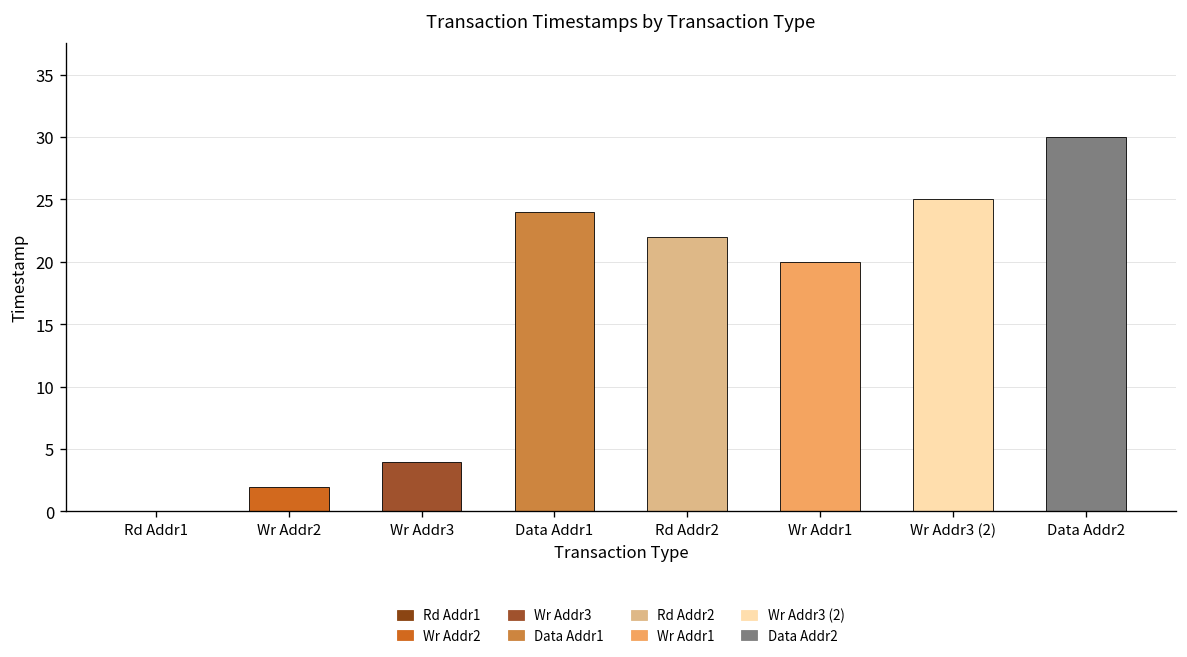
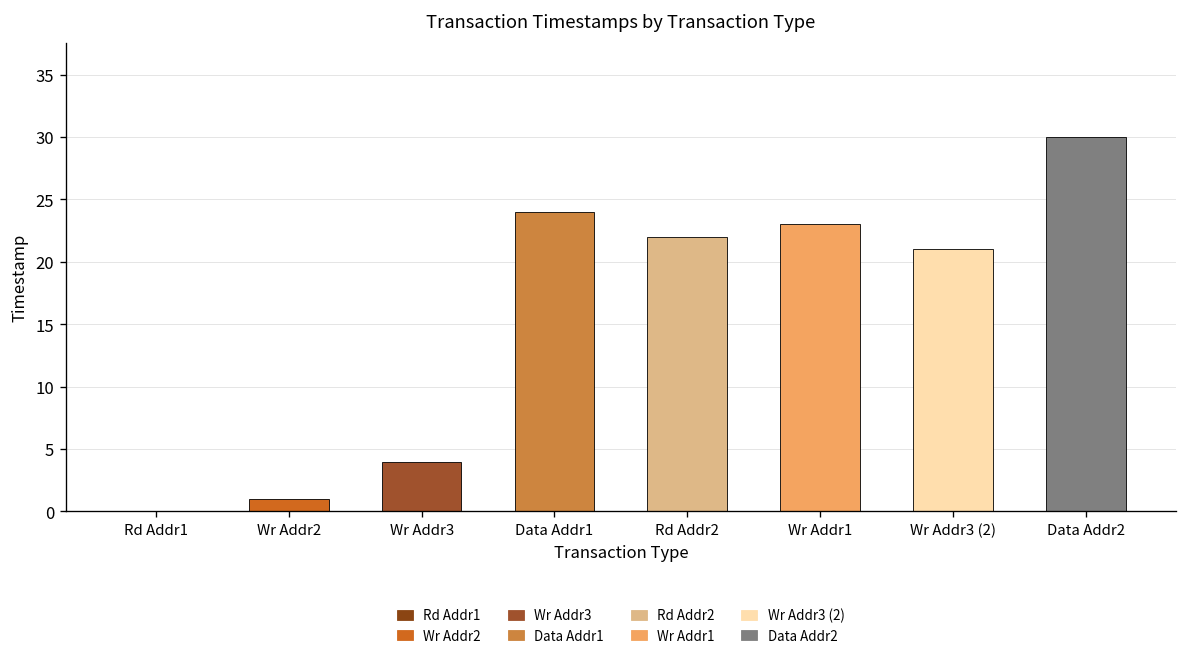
  {
    "Rd Addr1": 0,
-   "Wr Addr2": 2,
+   "Wr Addr2": 1,
    "Wr Addr3": 4,
    "Data Addr1": 24,
    "Rd Addr2": 22,
-   "Wr Addr1": 20,
-   "Wr Addr3 (2)": 25,
+   "Wr Addr1": 23,
+   "Wr Addr3 (2)": 21,
    "Data Addr2": 30
  }
